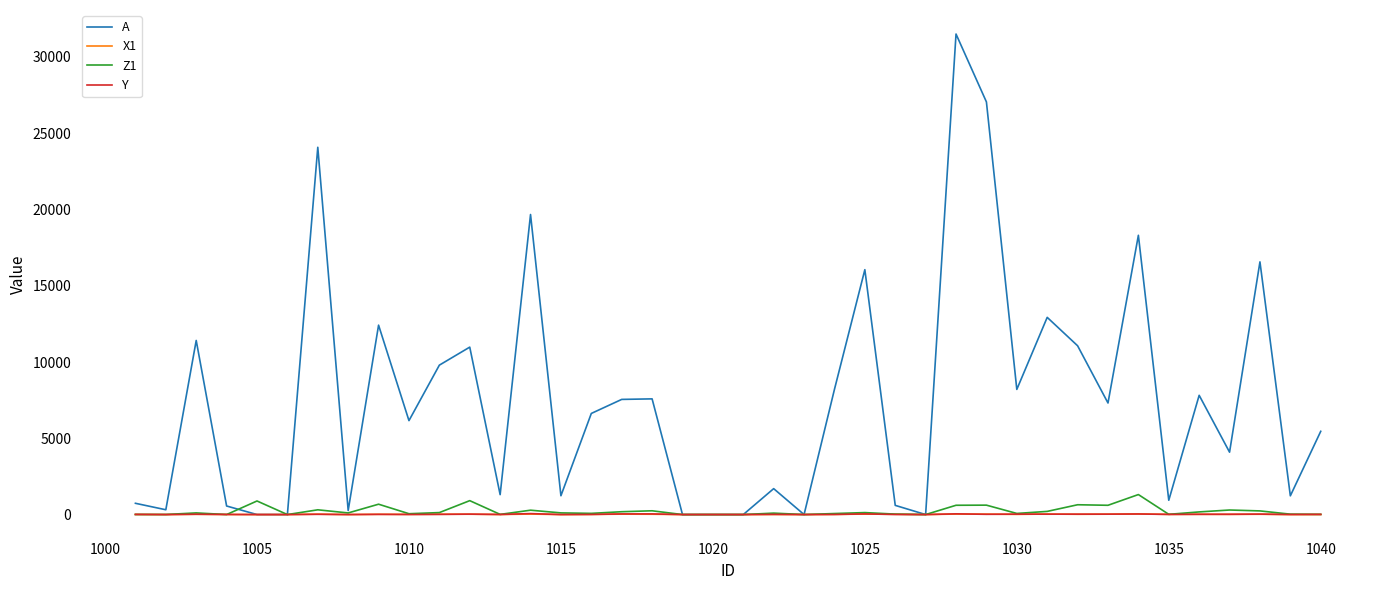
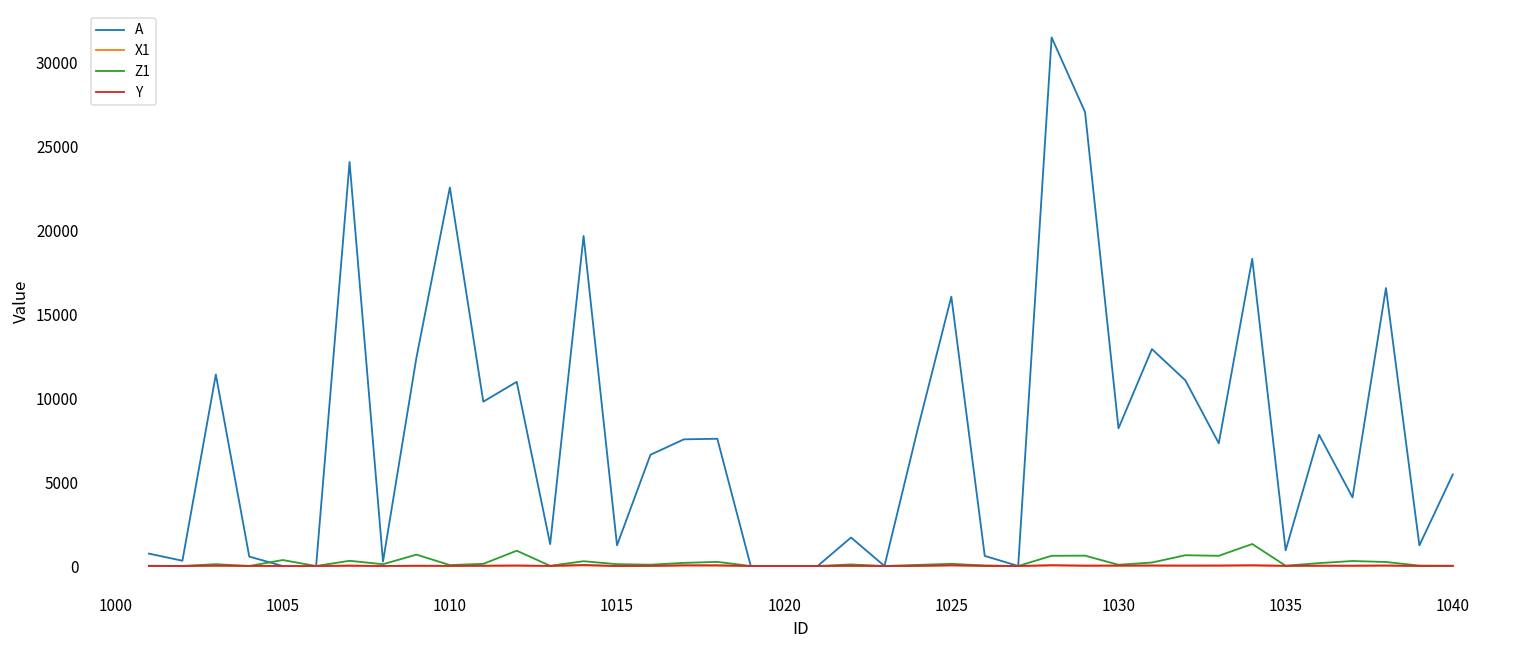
  {
    "A": {
-     "1010": 6200,
+     "1010": 22600,
      "1015": 1200,
      "1025": 16100,
      "1030": 8200,
      "1035": 900,
      "1040": 5500
    },
    "Z1": {
-     "1005": 900
+     "1005": 400
    }
  }
